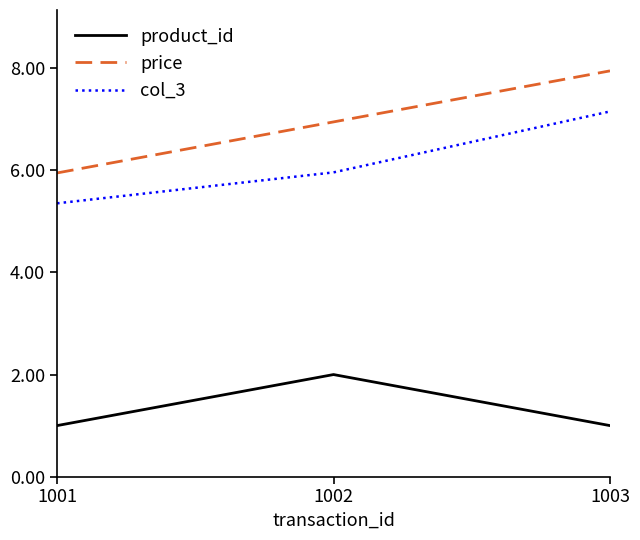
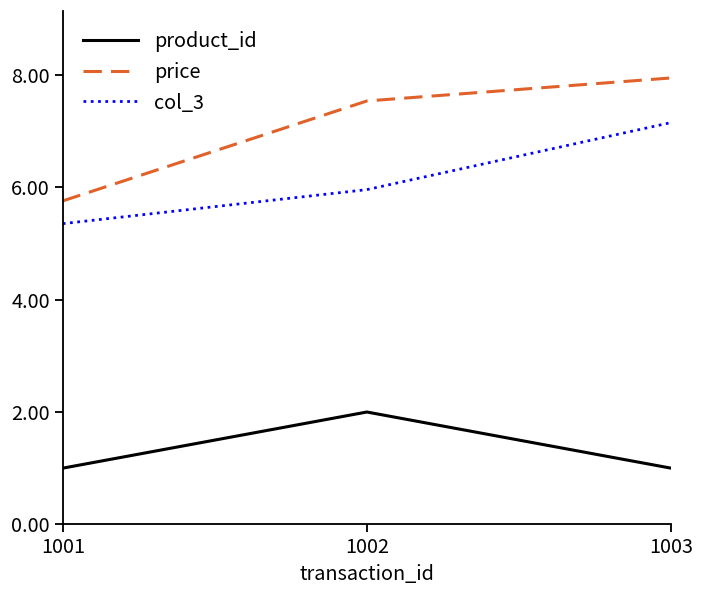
  {
    "product_id": {
      "1001": 1.0,
      "1002": 2.0,
      "1003": 1.0
    },
    "price": {
-     "1001": 6.0,
-     "1002": 7.0,
+     "1001": 5.8,
+     "1002": 7.5,
      "1003": 8.0
    },
    "col_3": {
      "1001": 5.4,
      "1002": 6.0,
      "1003": 7.2
    }
  }
